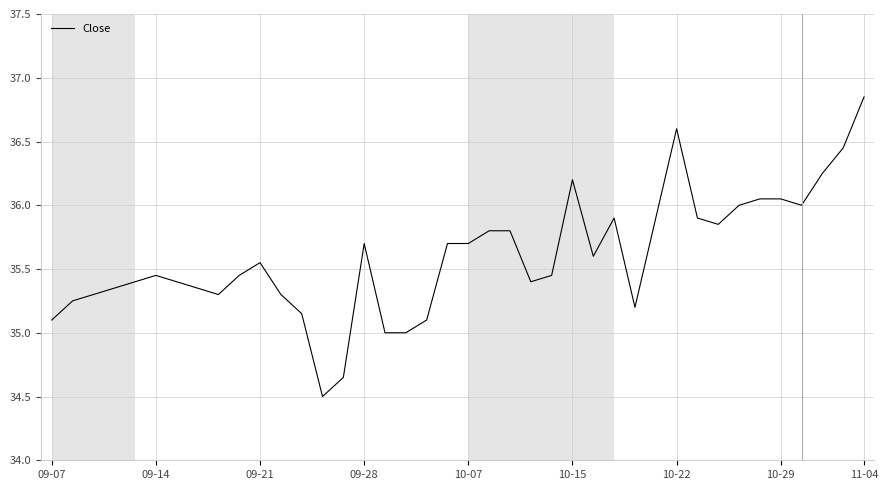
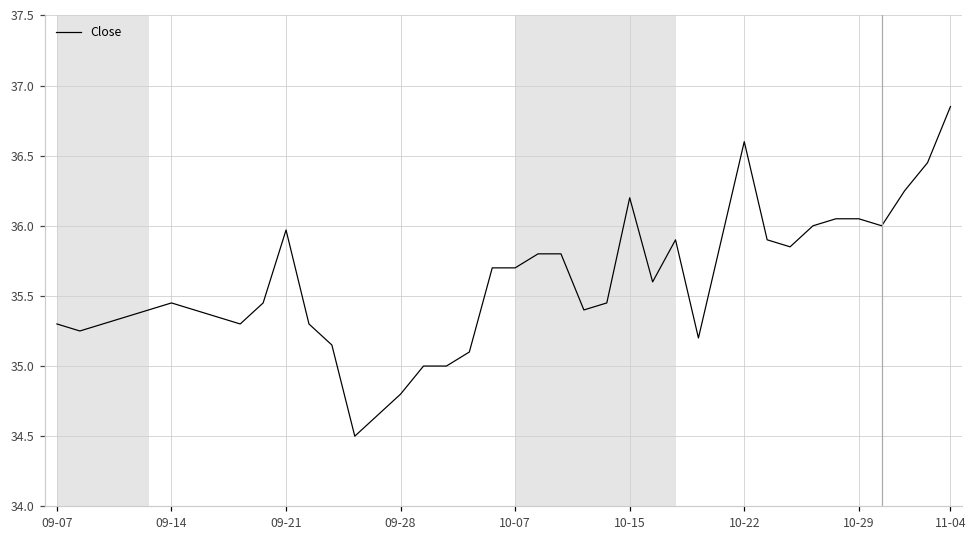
  {
-   "09-07": 35.1,
+   "09-07": 35.3,
    "09-14": 35.45,
-   "09-21": 35.55,
-   "09-28": 35.7,
+   "09-21": 35.97,
+   "09-28": 34.8,
    "10-07": 35.70,
    "10-15": 36.20,
    "10-22": 36.60,
    "10-29": 36.05,
    "11-04": 36.85
  }
